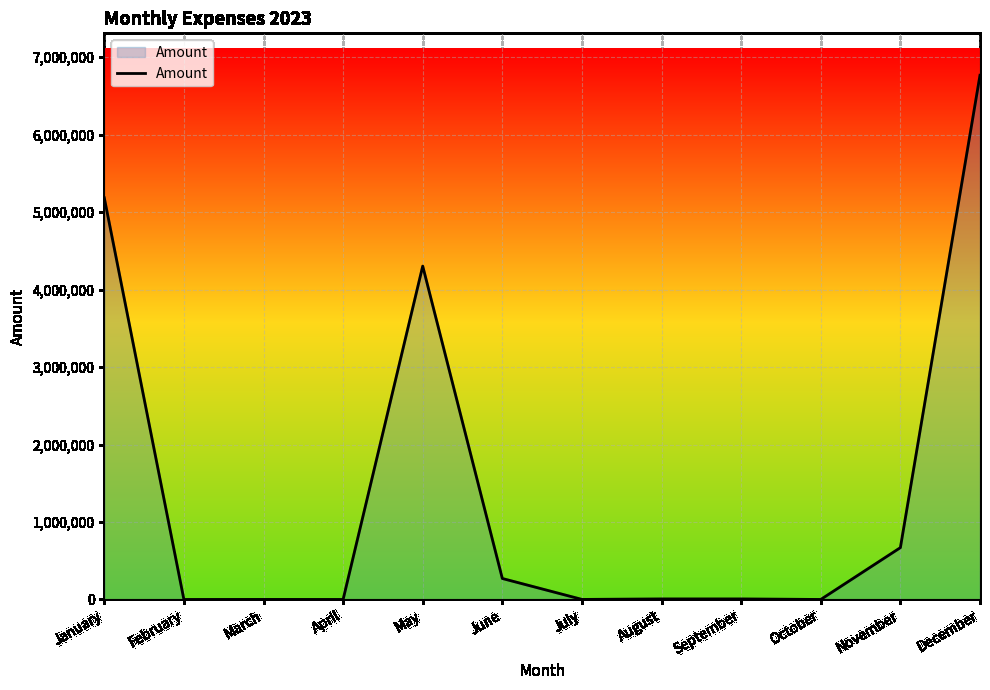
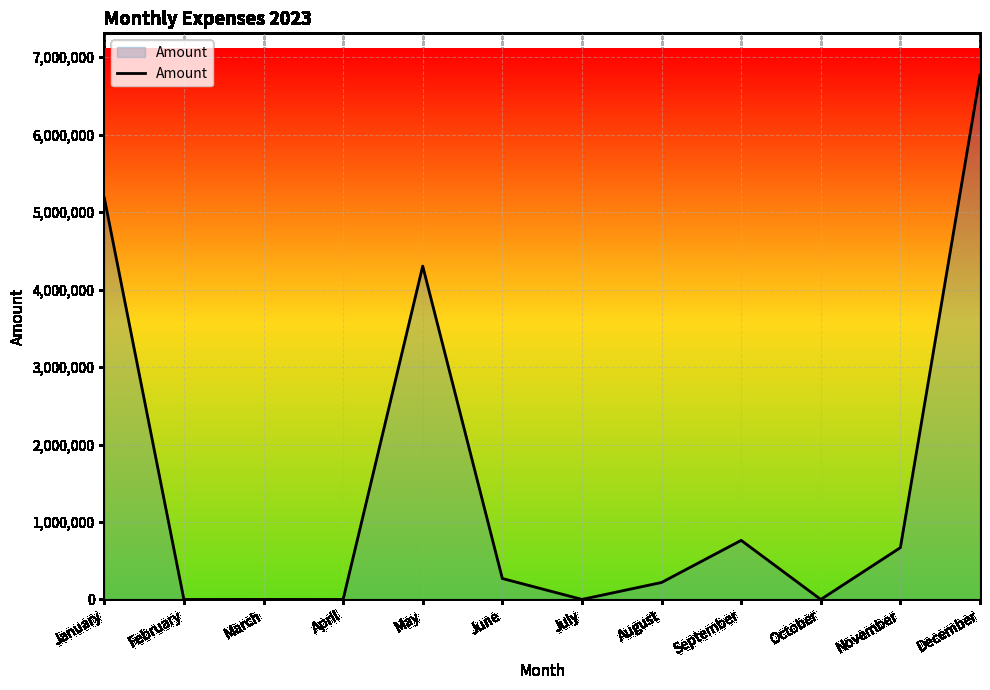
  {
    "January": "5,200,000",
    "February": "0",
    "March": "0",
    "April": "0",
    "May": "4,300,000",
    "June": "300,000",
    "July": "0",
-   "August": "0",
-   "September": "0",
+   "August": "200,000",
+   "September": "800,000",
    "October": "0",
    "November": "700,000",
    "December": "6,800,000"
  }
